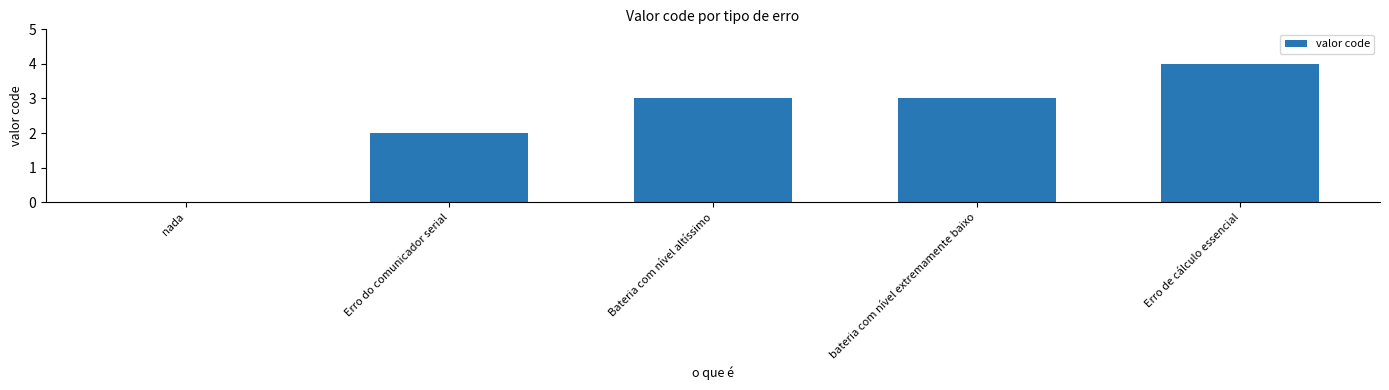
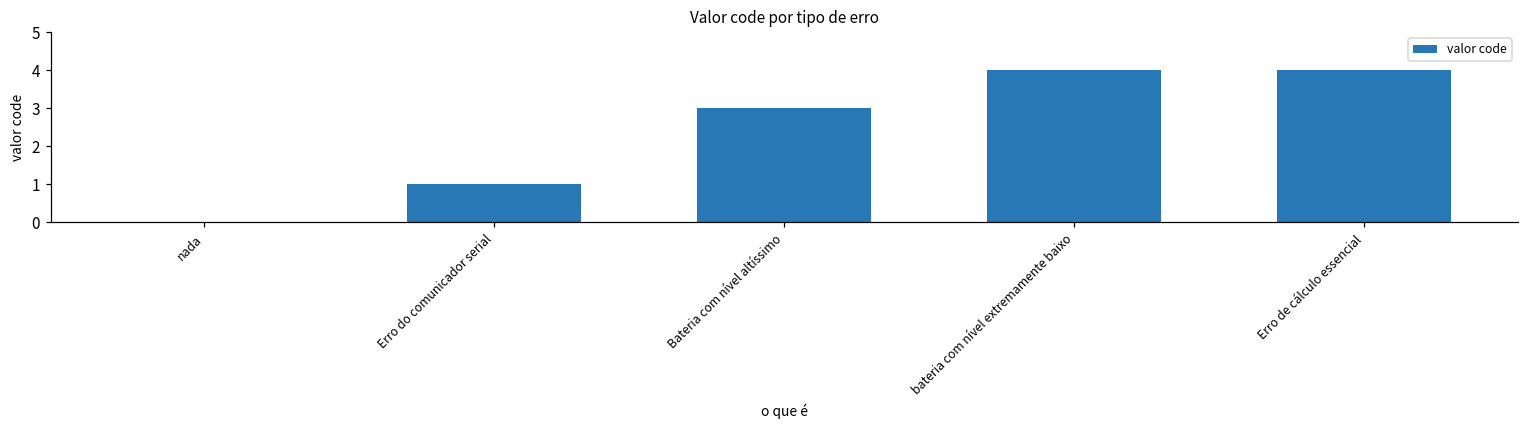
  {
    "nada": 0,
-   "Erro do comunicador serial": 2,
+   "Erro do comunicador serial": 1,
    "Bateria com nível altíssimo": 3,
-   "bateria com nível extremamente baixo": 3,
+   "bateria com nível extremamente baixo": 4,
    "Erro de cálculo essencial": 4
  }
